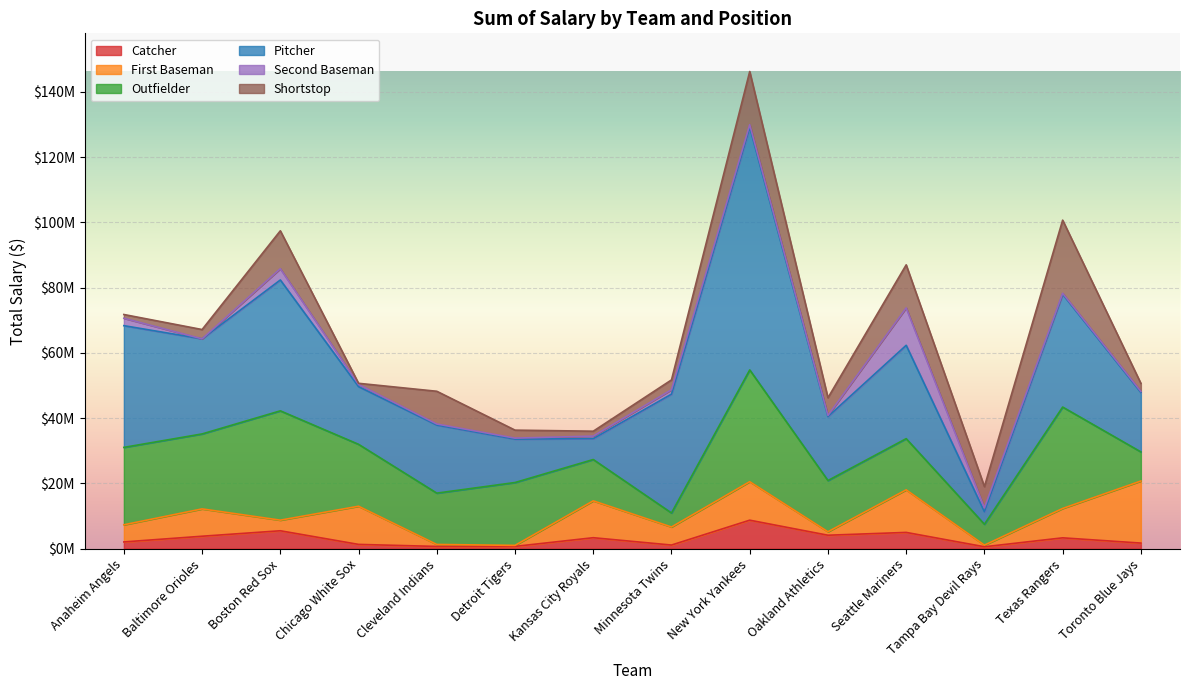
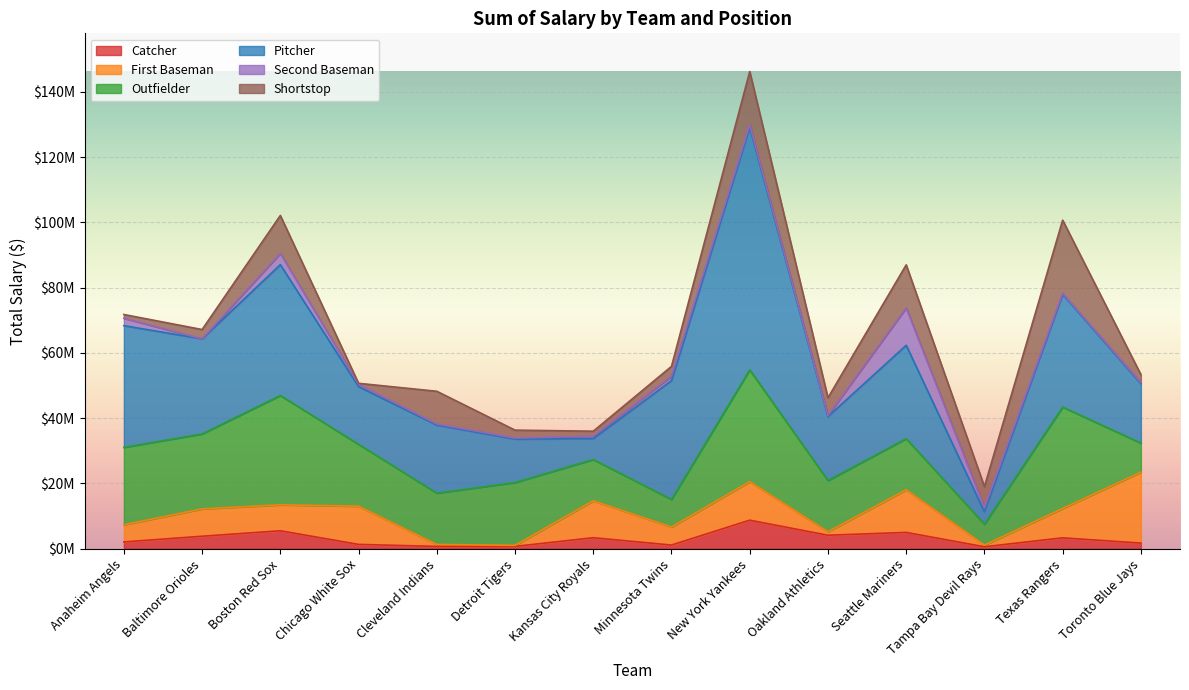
  {
    "Catcher": {
      "Anaheim Angels": "$2000000",
      "Baltimore Orioles": "$4000000",
      "Boston Red Sox": "$6000000",
      "Chicago White Sox": "$1000000",
      "Kansas City Royals": "$3000000",
      "Minnesota Twins": "$1000000",
      "New York Yankees": "$9000000",
      "Oakland Athletics": "$4000000",
      "Seattle Mariners": "$5000000",
      "Texas Rangers": "$3000000",
      "Toronto Blue Jays": "$2000000"
    },
    "First Baseman": {
      "Anaheim Angels": "$5000000",
      "Baltimore Orioles": "$8000000",
-     "Boston Red Sox": "$3000000",
+     "Boston Red Sox": "$8000000",
      "Chicago White Sox": "$12000000",
      "Kansas City Royals": "$11000000",
      "Minnesota Twins": "$6000000",
      "New York Yankees": "$12000000",
      "Oakland Athletics": "$1000000",
      "Seattle Mariners": "$13000000",
      "Texas Rangers": "$9000000",
-     "Toronto Blue Jays": "$19000000"
+     "Toronto Blue Jays": "$22000000"
    },
    "Outfielder": {
      "Anaheim Angels": "$24000000",
      "Baltimore Orioles": "$23000000",
      "Boston Red Sox": "$34000000",
      "Chicago White Sox": "$19000000",
      "Cleveland Indians": "$16000000",
      "Detroit Tigers": "$19000000",
      "Kansas City Royals": "$13000000",
-     "Minnesota Twins": "$4000000",
+     "Minnesota Twins": "$8000000",
      "New York Yankees": "$34000000",
      "Oakland Athletics": "$16000000",
      "Seattle Mariners": "$16000000",
      "Tampa Bay Devil Rays": "$6000000",
      "Texas Rangers": "$31000000",
      "Toronto Blue Jays": "$9000000"
    },
    "Pitcher": {
      "Anaheim Angels": "$37000000",
      "Boston Red Sox": "$40000000",
      "Minnesota Twins": "$36000000",
      "New York Yankees": "$74000000",
      "Seattle Mariners": "$29000000",
      "Tampa Bay Devil Rays": "$4000000"
    },
    "Second Baseman": {
      "Anaheim Angels": "$2000000",
      "Boston Red Sox": "$3000000",
      "Minnesota Twins": "$1000000",
      "New York Yankees": "$1000000",
      "Seattle Mariners": "$11000000",
      "Tampa Bay Devil Rays": "$1000000"
    },
    "Shortstop": {
      "Anaheim Angels": "$1000000",
      "Baltimore Orioles": "$3000000",
      "Boston Red Sox": "$12000000",
      "Cleveland Indians": "$10000000",
      "Detroit Tigers": "$2000000",
      "Kansas City Royals": "$2000000",
      "Minnesota Twins": "$3000000",
      "New York Yankees": "$16000000",
      "Oakland Athletics": "$5000000",
      "Seattle Mariners": "$13000000",
      "Tampa Bay Devil Rays": "$7000000",
      "Texas Rangers": "$22000000",
      "Toronto Blue Jays": "$2000000"
    }
  }
